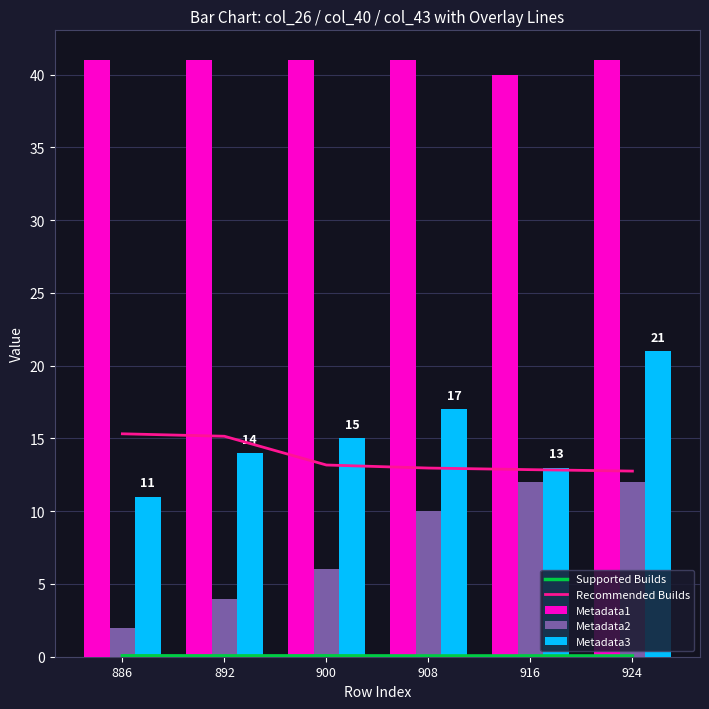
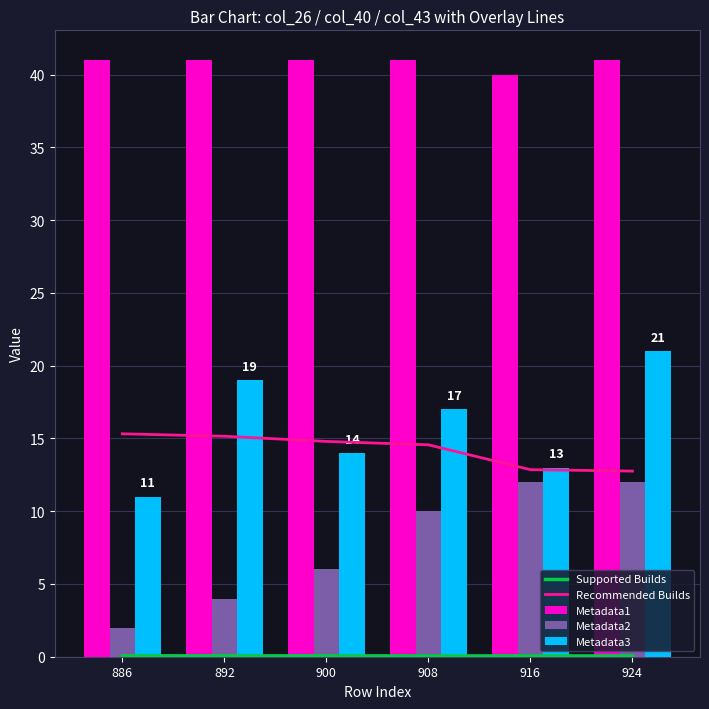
  {
    "Metadata1": {
      "886": 41.0,
      "892": 41.0,
      "900": 41.0,
      "908": 41.0,
      "916": 40.0,
      "924": 41.0
    },
    "Supported Builds": {
      "886": 0.1,
      "892": 0.1,
      "900": 0.1,
      "908": 0.1,
      "916": 0.1,
      "924": 0.1
    },
    "Metadata2": {
      "886": 2.0,
      "892": 4.0,
      "900": 6.0,
      "908": 10.0,
      "916": 12.0,
      "924": 12.0
    },
    "Recommended Builds": {
      "886": 15.3,
      "892": 15.2,
-     "900": 13.2,
-     "908": 13.0,
+     "900": 14.8,
+     "908": 14.6,
      "924": 12.8
    },
    "Metadata3": {
      "886": 11,
-     "892": 14,
-     "900": 15,
+     "892": 19,
+     "900": 14,
      "908": 17,
      "916": 13,
      "924": 21
    }
  }
